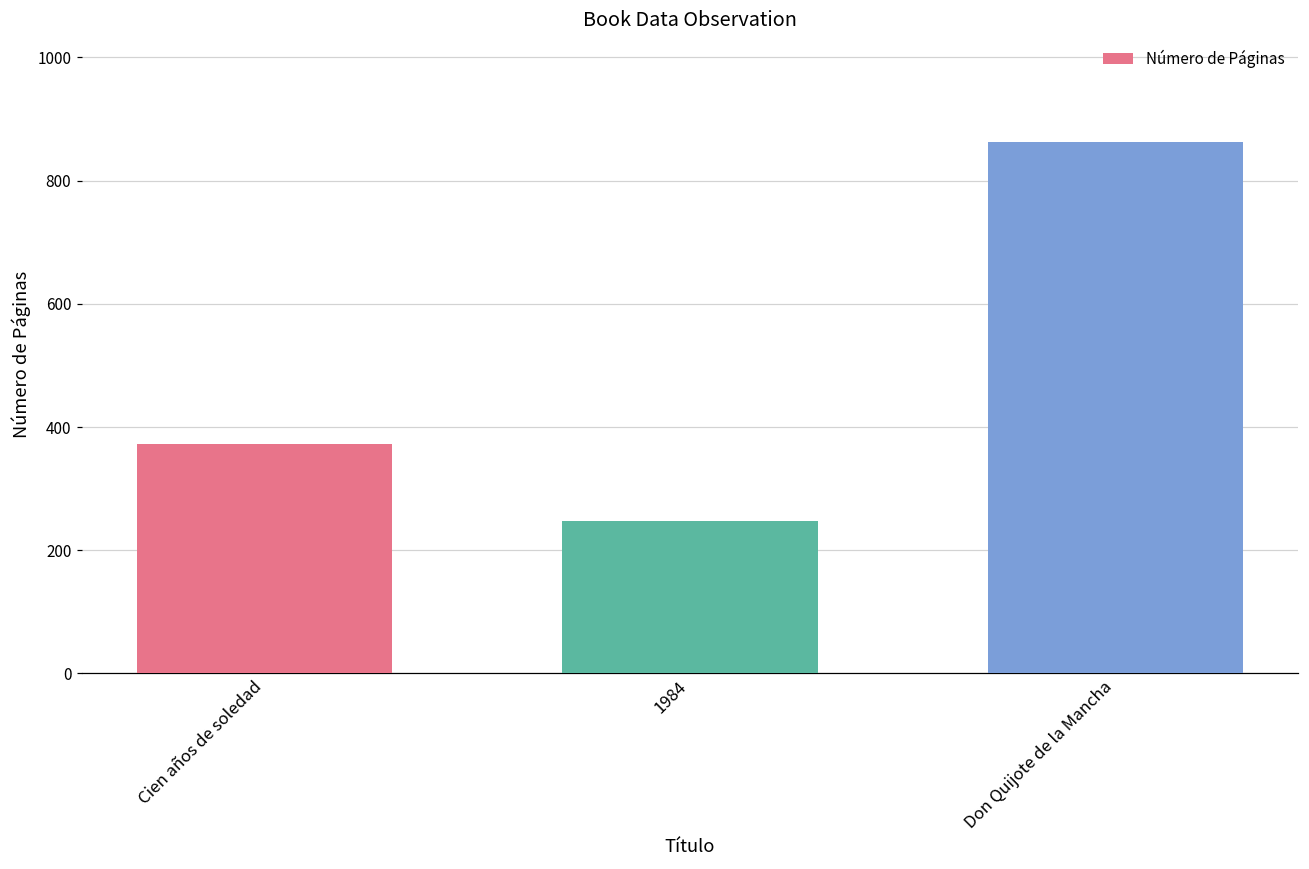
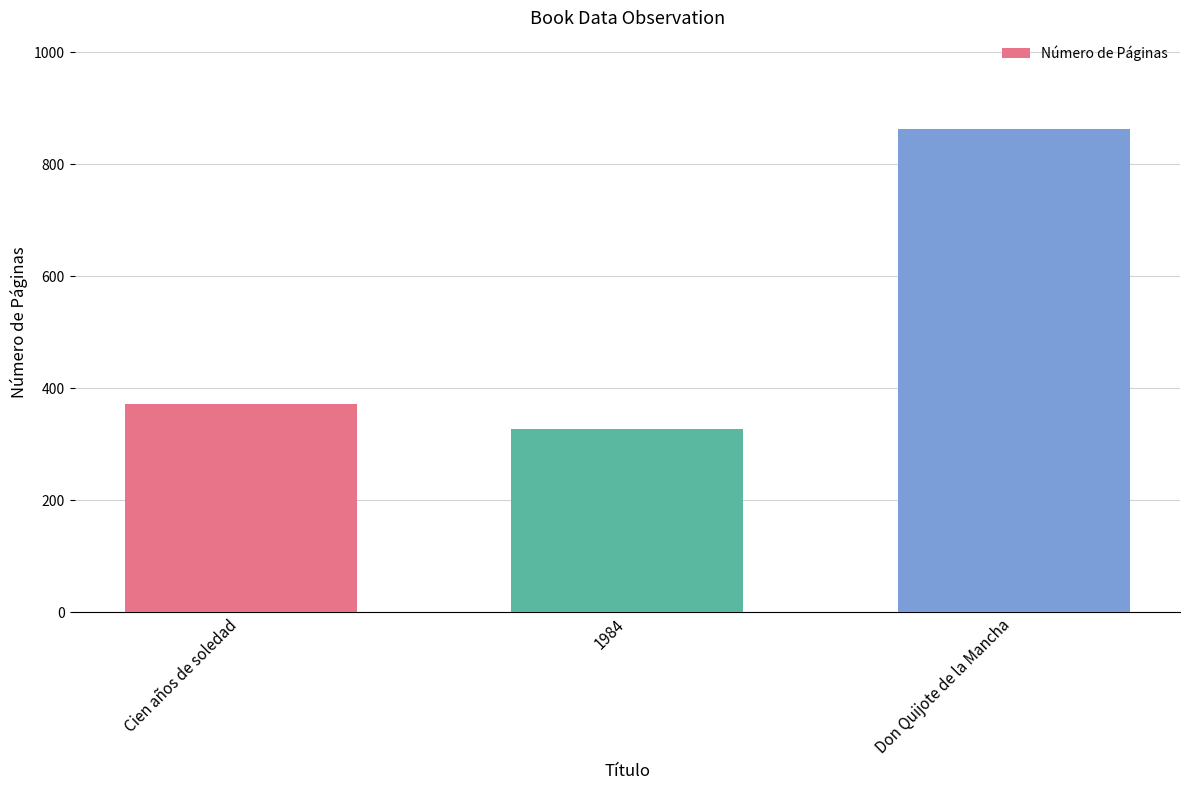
  {
    "Cien años de soledad": 370,
-   "1984": 250,
+   "1984": 330,
    "Don Quijote de la Mancha": 860
  }
